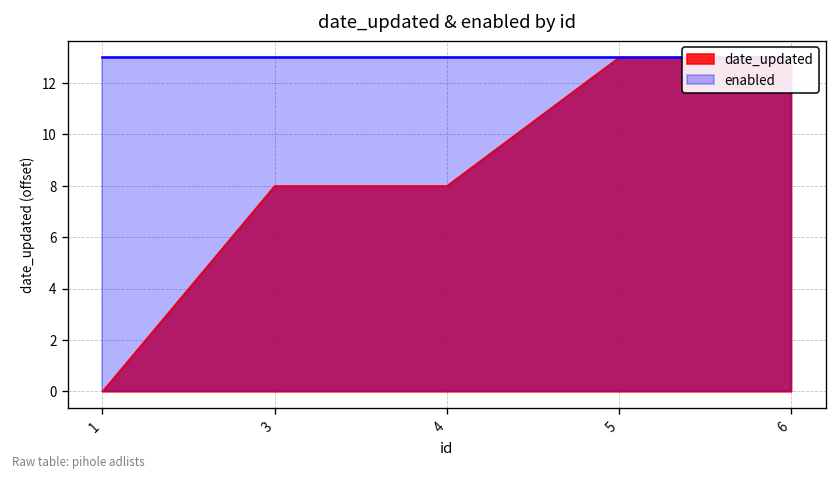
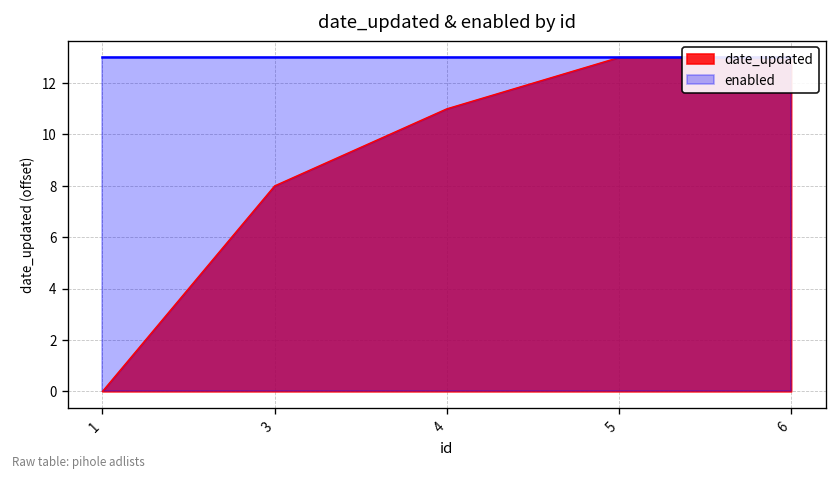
  {
    "date_updated": {
      "1": 0.0,
      "3": 8.0,
-     "4": 8.0
+     "4": 11.0
    },
    "enabled": {
      "1": 13.0,
      "3": 13.0,
      "4": 13.0
    }
  }
